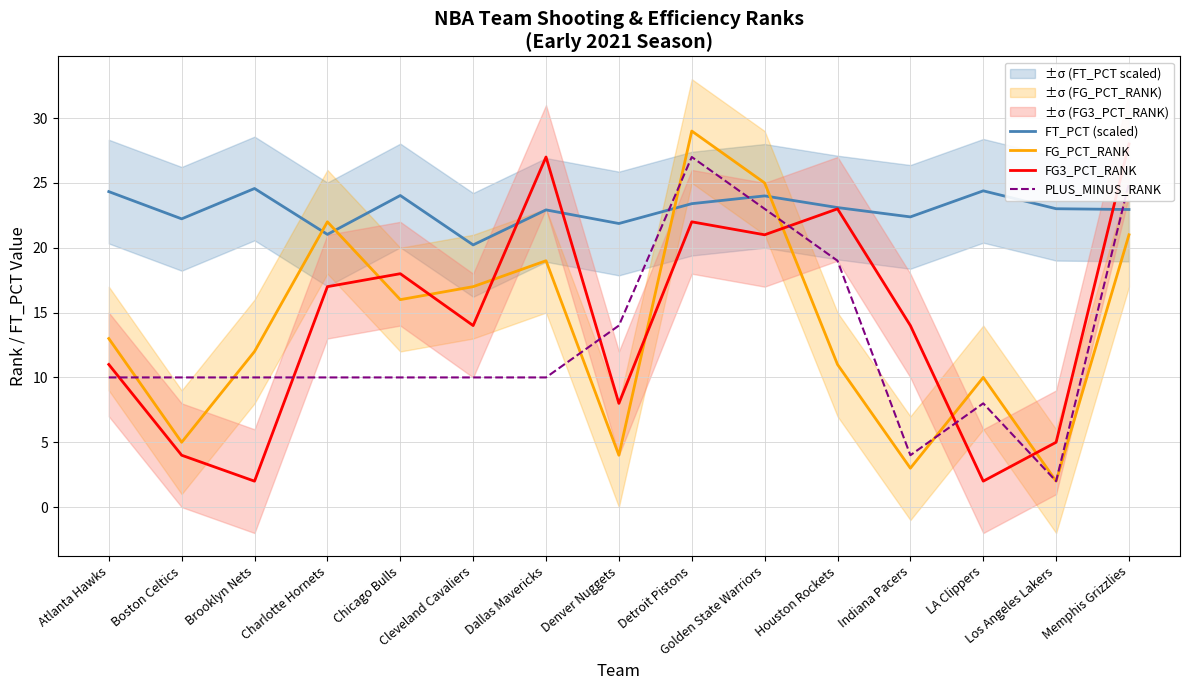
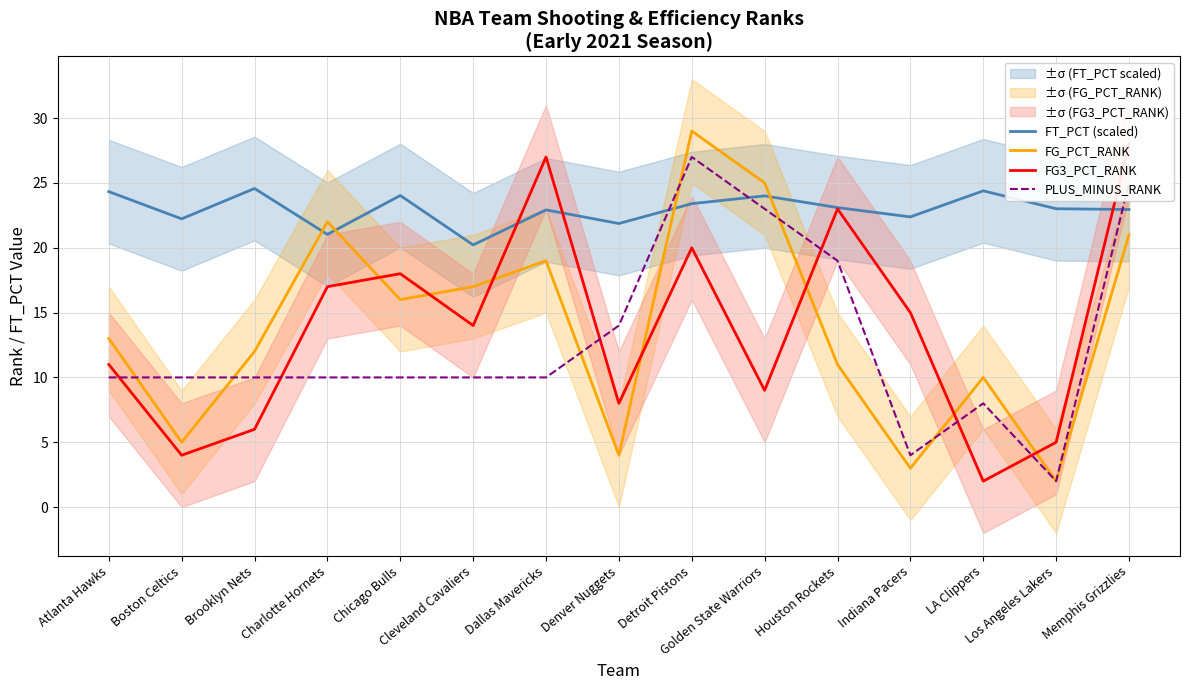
  {
    "FG3_PCT_RANK": {
      "Atlanta Hawks": 11,
      "Boston Celtics": 4,
-     "Brooklyn Nets": 2,
+     "Brooklyn Nets": 6,
      "Charlotte Hornets": 17,
      "Chicago Bulls": 18,
      "Cleveland Cavaliers": 14,
-     "Detroit Pistons": 22,
-     "Golden State Warriors": 21,
-     "Indiana Pacers": 14,
+     "Detroit Pistons": 20,
+     "Golden State Warriors": 9,
+     "Indiana Pacers": 15,
      "LA Clippers": 2,
      "Los Angeles Lakers": 5
    },
    "PLUS_MINUS_RANK": {
      "Atlanta Hawks": 10,
      "Boston Celtics": 10,
      "Charlotte Hornets": 10,
      "Chicago Bulls": 10,
      "Cleveland Cavaliers": 10,
      "Dallas Mavericks": 10,
      "Denver Nuggets": 14,
      "Detroit Pistons": 27,
      "Golden State Warriors": 23,
      "Houston Rockets": 19,
      "Indiana Pacers": 4,
      "LA Clippers": 8
    }
  }
